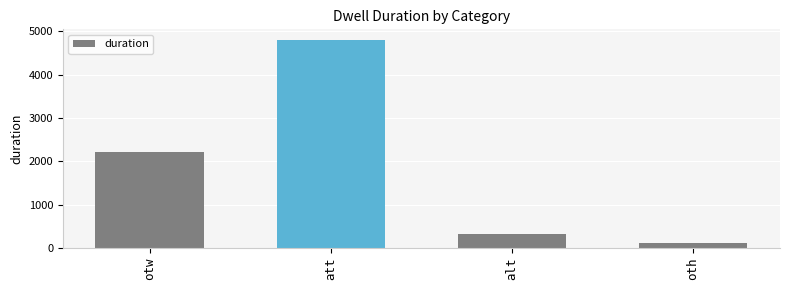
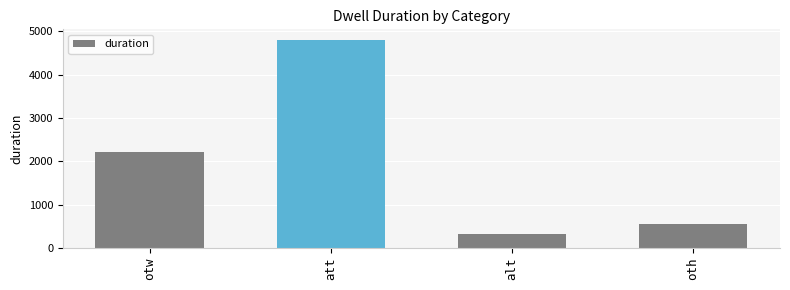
  {
    "otw": 2200,
    "att": 4800,
    "alt": 300,
-   "oth": 100
+   "oth": 600
  }
